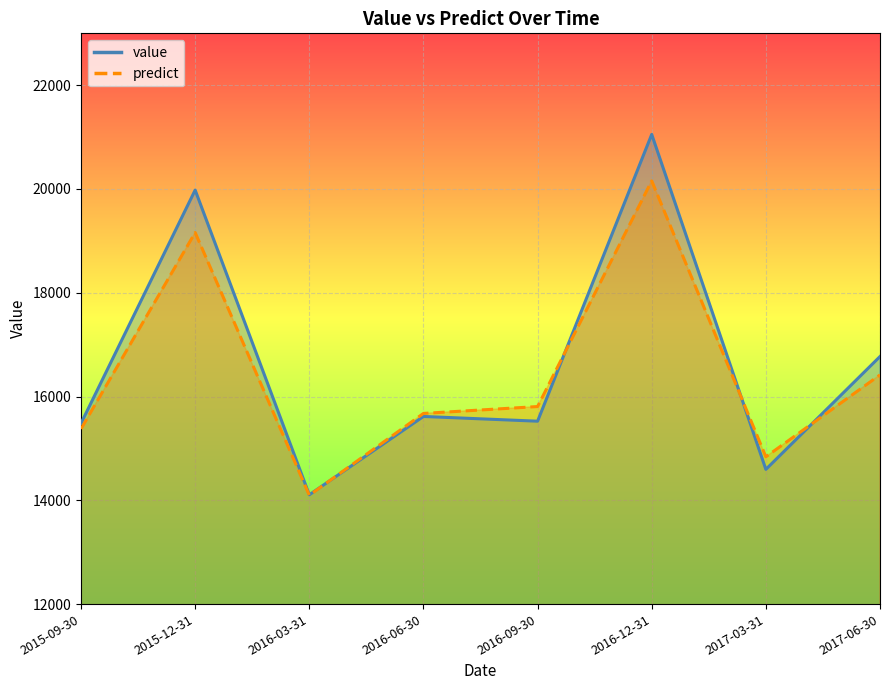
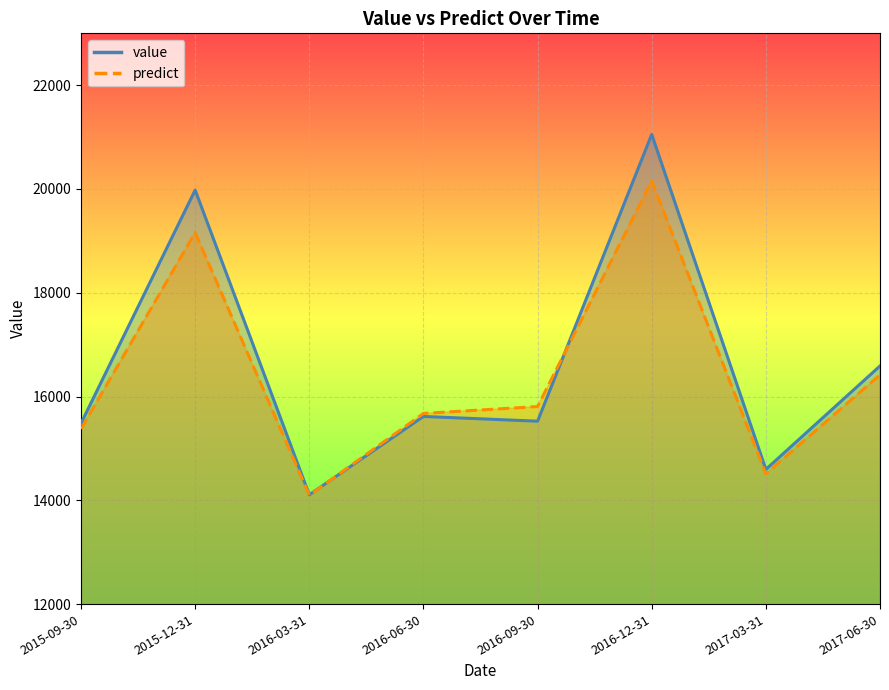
  {
    "value": {
      "2015-09-30": 15500,
      "2015-12-31": 20000,
      "2016-06-30": 15600,
      "2016-09-30": 15500,
      "2016-12-31": 21100,
      "2017-03-31": 14600,
-     "2017-06-30": 16800
+     "2017-06-30": 16600
    },
    "predict": {
      "2015-09-30": 15400,
      "2015-12-31": 19200,
      "2016-06-30": 15700,
      "2016-09-30": 15800,
      "2016-12-31": 20200,
-     "2017-03-31": 14800,
+     "2017-03-31": 14500,
      "2017-06-30": 16400
    }
  }
